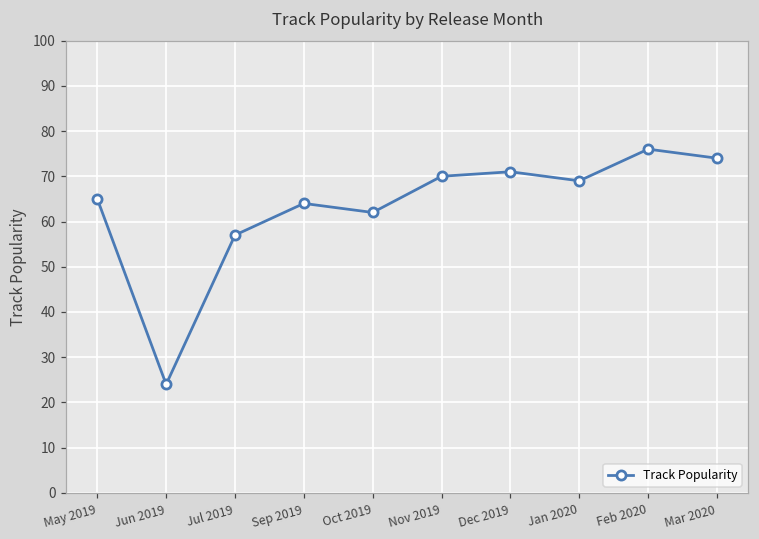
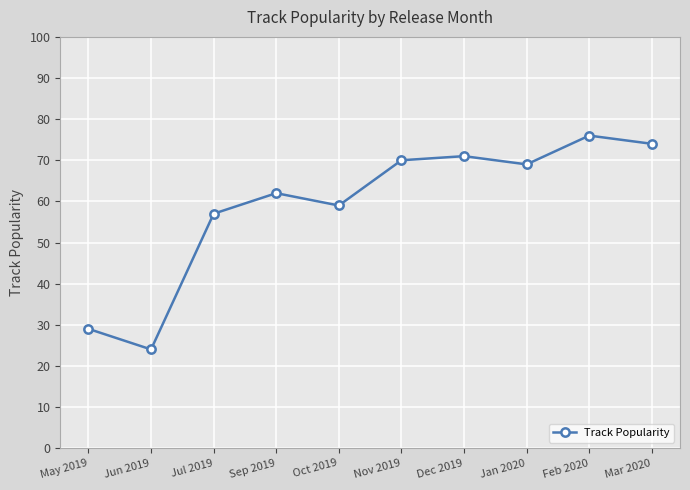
  {
-   "May 2019": 65,
+   "May 2019": 29,
    "Jun 2019": 24,
    "Jul 2019": 57,
-   "Sep 2019": 64,
-   "Oct 2019": 62,
+   "Sep 2019": 62,
+   "Oct 2019": 59,
    "Nov 2019": 70,
    "Dec 2019": 71,
    "Jan 2020": 69,
    "Feb 2020": 76,
    "Mar 2020": 74
  }
